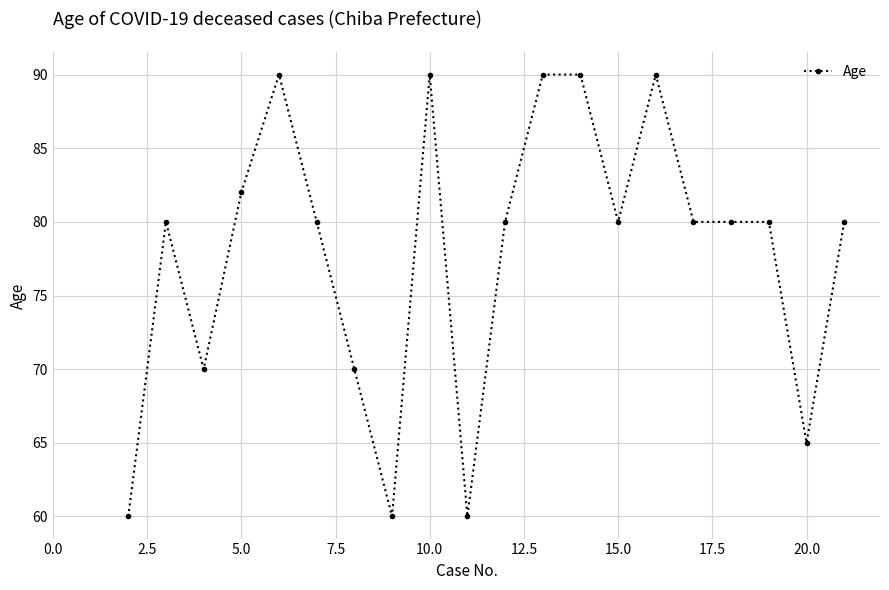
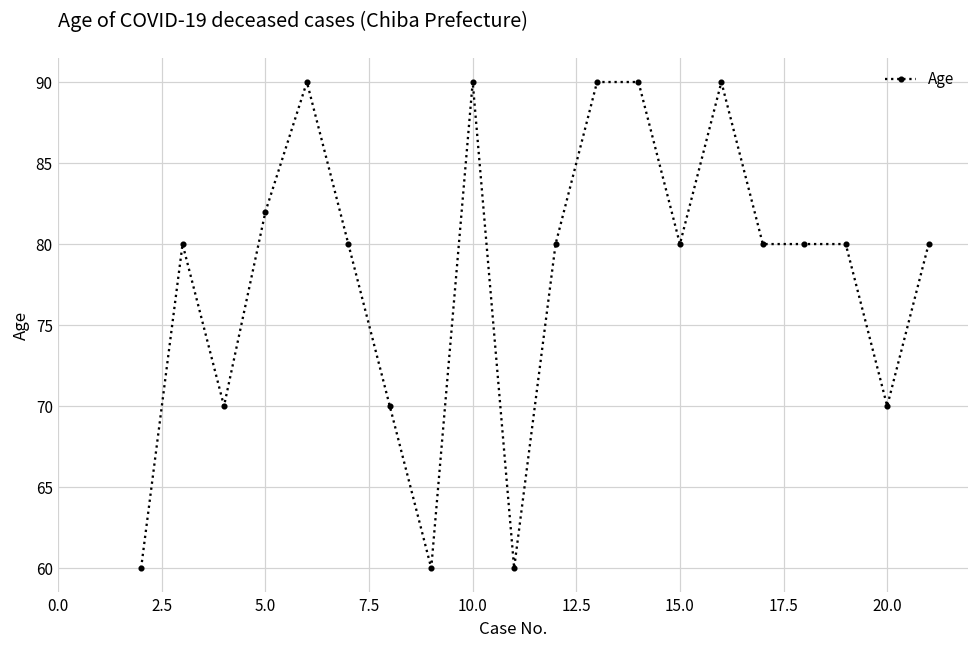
  {
    "5.0": 82,
    "10.0": 90,
    "15.0": 80,
-   "20.0": 65
+   "20.0": 70
  }
